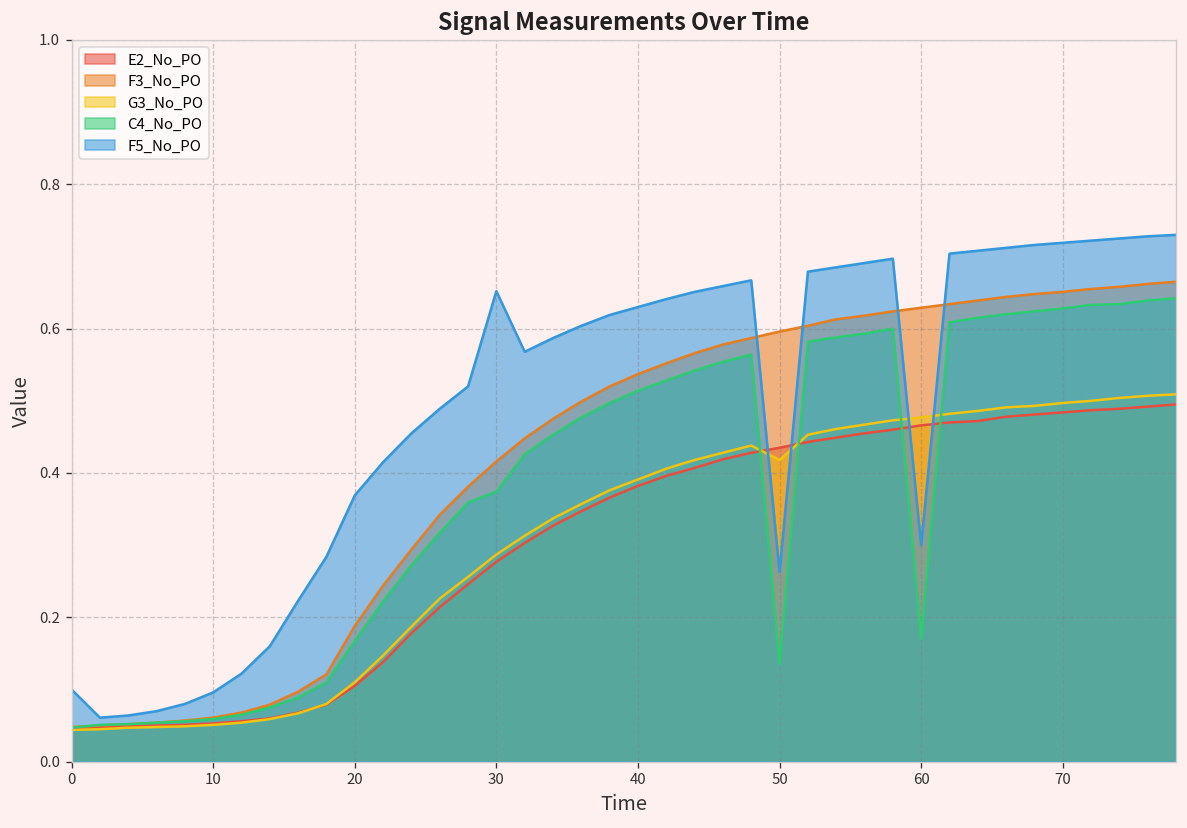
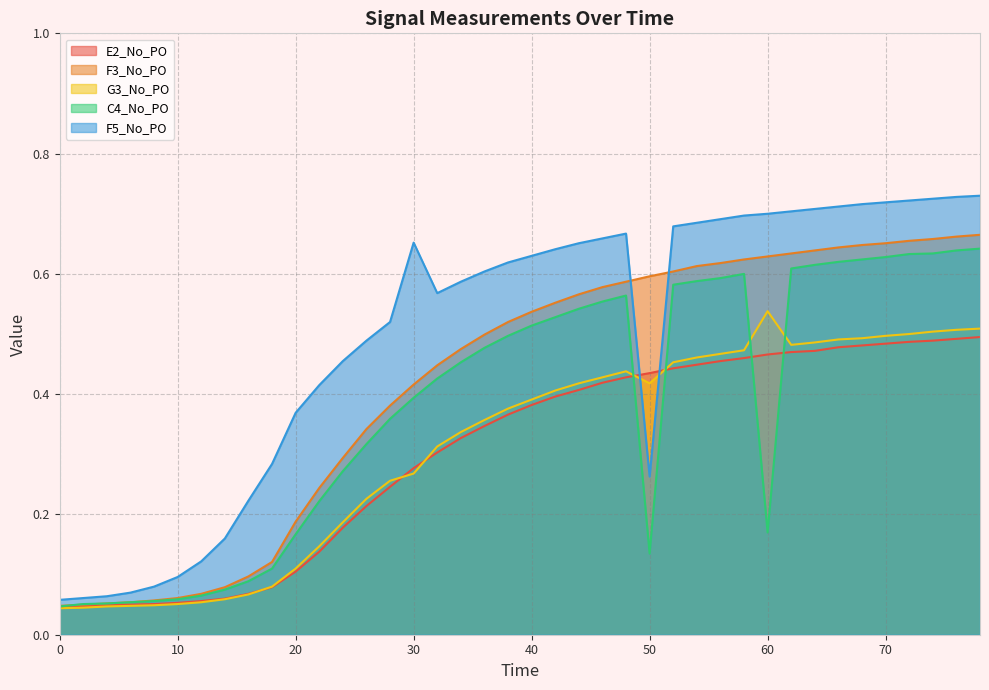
  {
    "G3_No_PO": {
      "20": 0.11,
-     "30": 0.29,
+     "30": 0.27,
      "40": 0.39,
      "50": 0.42,
-     "60": 0.48,
+     "60": 0.54,
      "70": 0.50
    },
    "C4_No_PO": {
      "20": 0.17,
-     "30": 0.37,
+     "30": 0.39,
      "40": 0.51,
      "50": 0.14,
      "60": 0.17,
      "70": 0.63
    },
    "F5_No_PO": {
-     "0": 0.10,
+     "0": 0.06,
      "10": 0.10,
      "20": 0.37,
      "30": 0.65,
      "40": 0.63,
      "50": 0.26,
-     "60": 0.3,
+     "60": 0.7,
      "70": 0.72
    }
  }
